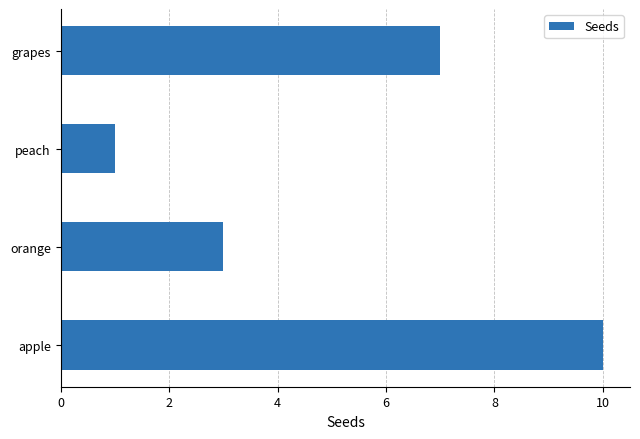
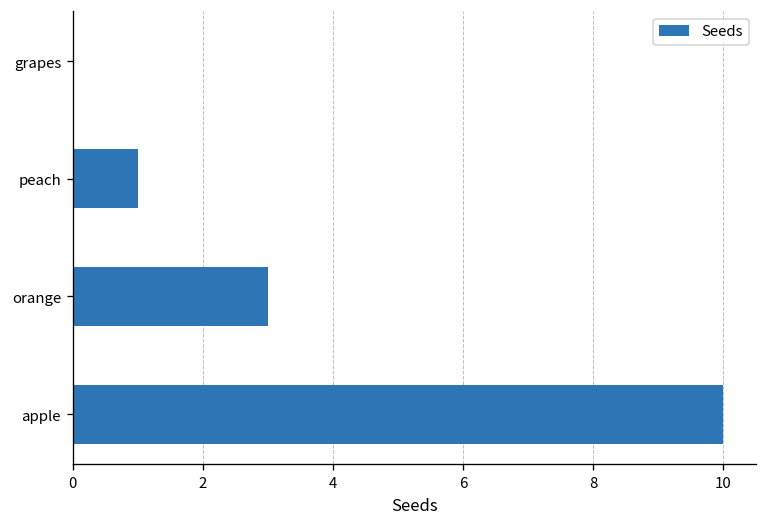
  {
-   "grapes": 7,
+   "grapes": 0,
    "peach": 1,
    "orange": 3,
    "apple": 10
  }
